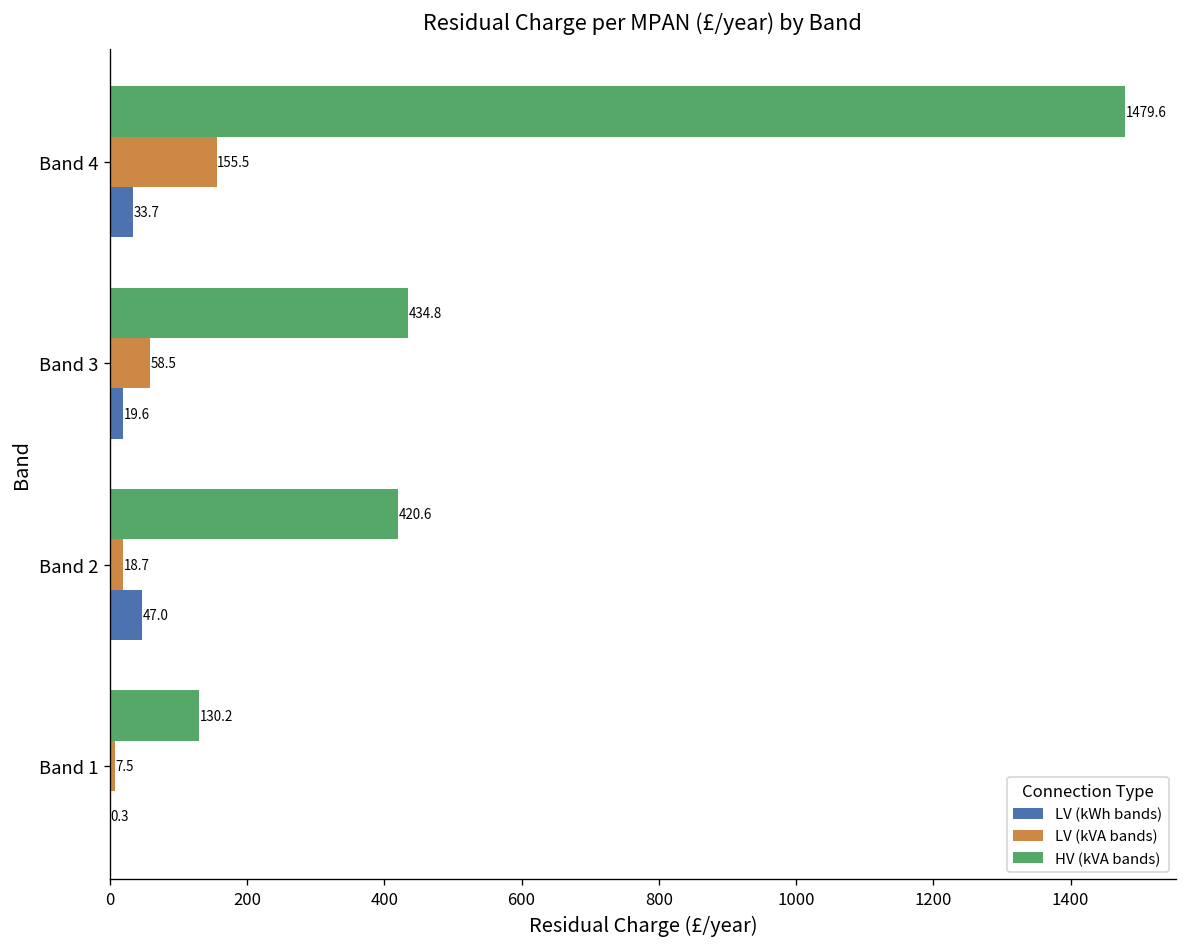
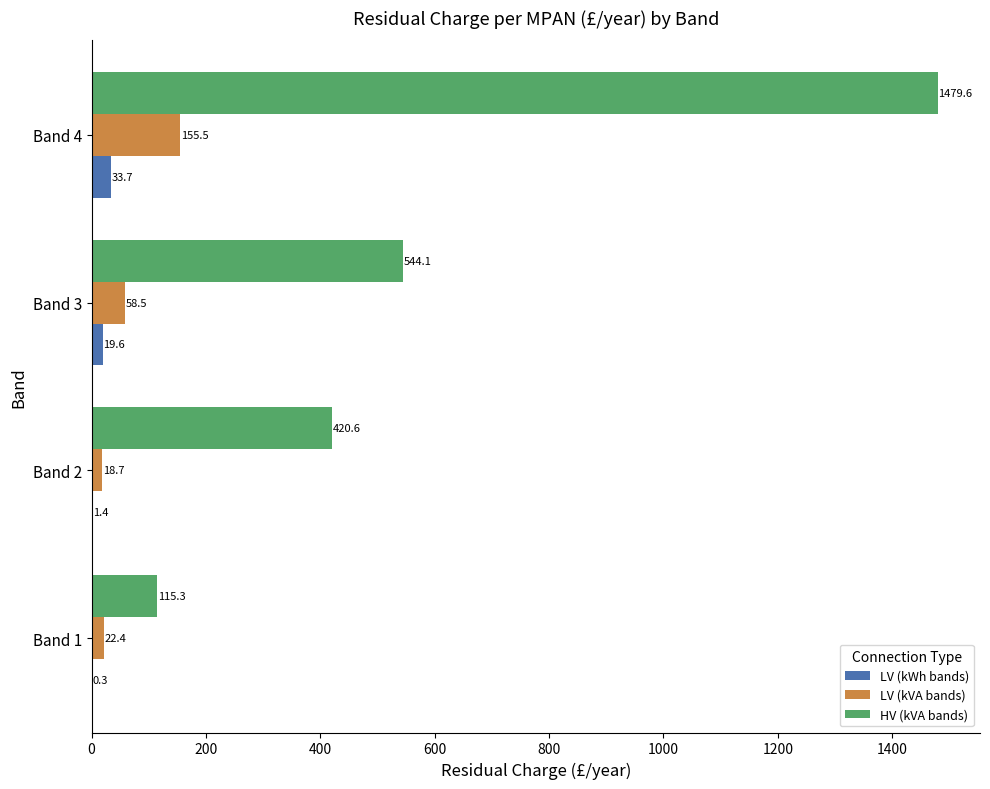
  {
    "LV (kWh bands)": {
      "Band 4": 33.7,
      "Band 3": 19.6,
-     "Band 2": 47.0,
+     "Band 2": 1.4,
      "Band 1": 0.3
    },
    "LV (kVA bands)": {
      "Band 4": 155.5,
      "Band 3": 58.5,
      "Band 2": 18.7,
-     "Band 1": 7.5
+     "Band 1": 22.4
    },
    "HV (kVA bands)": {
      "Band 4": 1479.6,
-     "Band 3": 434.8,
+     "Band 3": 544.1,
      "Band 2": 420.6,
-     "Band 1": 130.2
+     "Band 1": 115.3
    }
  }
